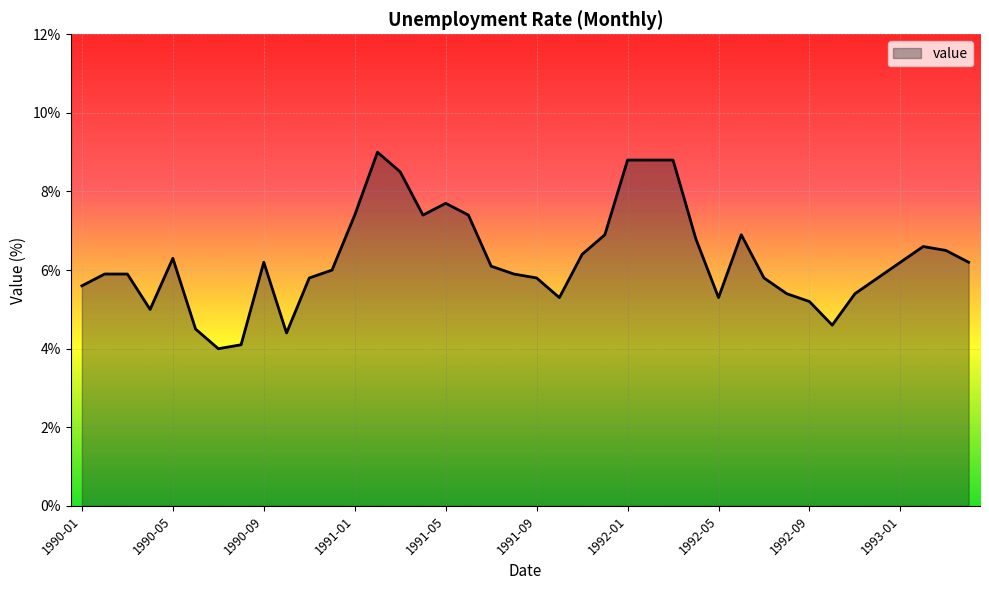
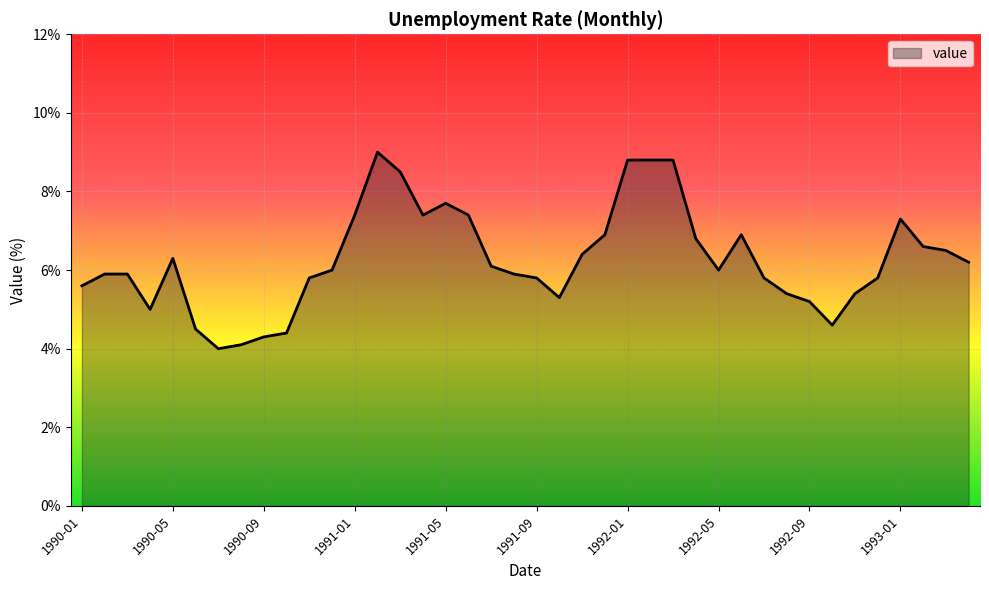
  {
    "1990-01": "5.6%",
    "1990-05": "6.3%",
-   "1990-09": "6.2%",
+   "1990-09": "4.3%",
    "1991-01": "7.4%",
    "1991-05": "7.7%",
    "1991-09": "5.8%",
    "1992-01": "8.8%",
-   "1992-05": "5.3%",
+   "1992-05": "6.0%",
    "1992-09": "5.2%",
-   "1993-01": "6.2%"
+   "1993-01": "7.3%"
  }
